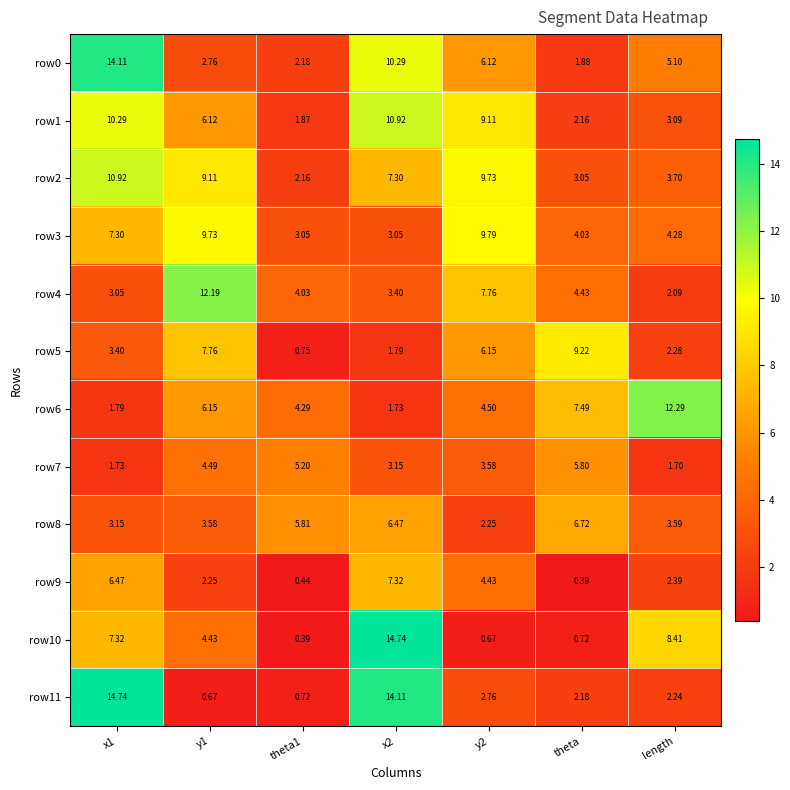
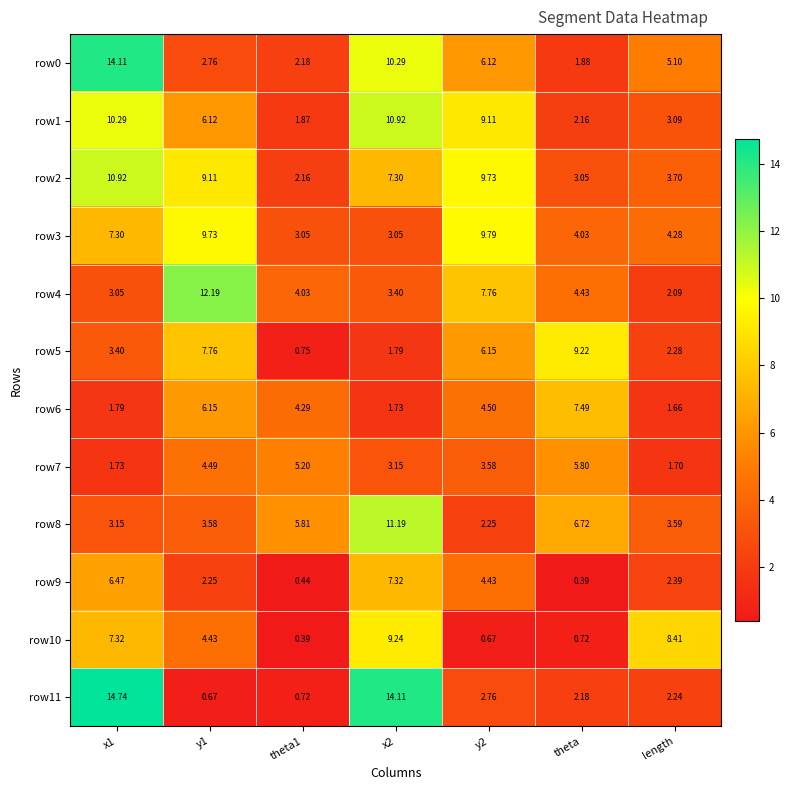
  {
    "row0": {
      "x1": 14.11,
      "y1": 2.76,
      "theta1": 2.18,
      "x2": 10.29,
      "y2": 6.12,
      "theta": 1.88,
      "length": 5.10
    },
    "row1": {
      "x1": 10.29,
      "y1": 6.12,
      "theta1": 1.87,
      "x2": 10.92,
      "y2": 9.11,
      "theta": 2.16,
      "length": 3.09
    },
    "row2": {
      "x1": 10.92,
      "y1": 9.11,
      "theta1": 2.16,
      "x2": 7.30,
      "y2": 9.73,
      "theta": 3.05,
      "length": 3.70
    },
    "row3": {
      "x1": 7.30,
      "y1": 9.73,
      "theta1": 3.05,
      "x2": 3.05,
      "y2": 9.79,
      "theta": 4.03,
      "length": 4.28
    },
    "row4": {
      "x1": 3.05,
      "y1": 12.19,
      "theta1": 4.03,
      "x2": 3.40,
      "y2": 7.76,
      "theta": 4.43,
      "length": 2.09
    },
    "row5": {
      "x1": 3.40,
      "y1": 7.76,
      "theta1": 0.75,
      "x2": 1.79,
      "y2": 6.15,
      "theta": 9.22,
      "length": 2.28
    },
    "row6": {
      "x1": 1.79,
      "y1": 6.15,
      "theta1": 4.29,
      "x2": 1.73,
      "y2": 4.50,
      "theta": 7.49,
-     "length": 12.29
+     "length": 1.66
    },
    "row7": {
      "x1": 1.73,
      "y1": 4.49,
      "theta1": 5.20,
      "x2": 3.15,
      "y2": 3.58,
      "theta": 5.80,
      "length": 1.70
    },
    "row8": {
      "x1": 3.15,
      "y1": 3.58,
      "theta1": 5.81,
-     "x2": 6.47,
+     "x2": 11.19,
      "y2": 2.25,
      "theta": 6.72,
      "length": 3.59
    },
    "row9": {
      "x1": 6.47,
      "y1": 2.25,
      "theta1": 0.44,
      "x2": 7.32,
      "y2": 4.43,
      "theta": 0.39,
      "length": 2.39
    },
    "row10": {
      "x1": 7.32,
      "y1": 4.43,
      "theta1": 0.39,
-     "x2": 14.74,
+     "x2": 9.24,
      "y2": 0.67,
      "theta": 0.72,
      "length": 8.41
    },
    "row11": {
      "x1": 14.74,
      "y1": 0.67,
      "theta1": 0.72,
      "x2": 14.11,
      "y2": 2.76,
      "theta": 2.18,
      "length": 2.24
    }
  }
